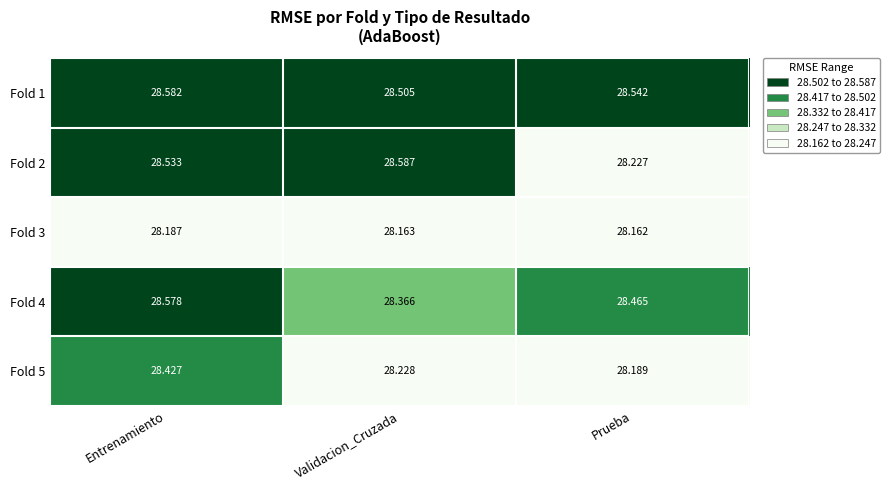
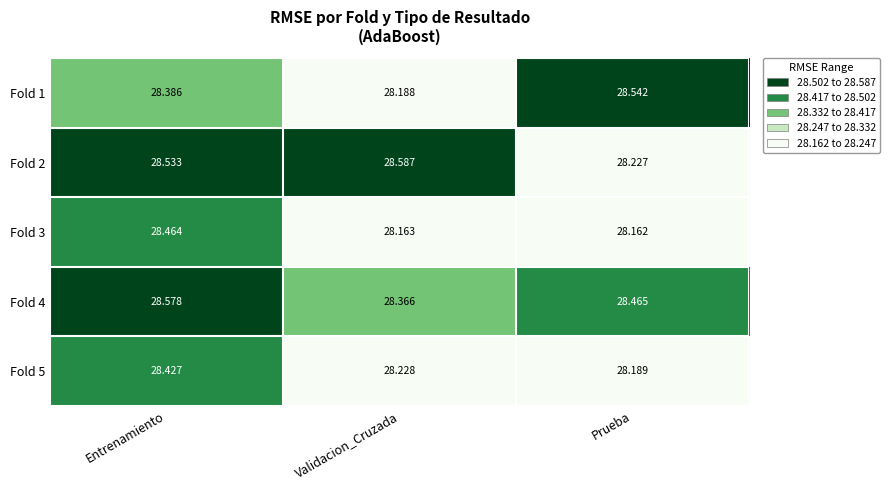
  {
    "Fold 1": {
-     "Entrenamiento": 28.582,
-     "Validacion_Cruzada": 28.505,
+     "Entrenamiento": 28.386,
+     "Validacion_Cruzada": 28.188,
      "Prueba": 28.542
    },
    "Fold 2": {
      "Entrenamiento": 28.533,
      "Validacion_Cruzada": 28.587,
      "Prueba": 28.227
    },
    "Fold 3": {
-     "Entrenamiento": 28.187,
+     "Entrenamiento": 28.464,
      "Validacion_Cruzada": 28.163,
      "Prueba": 28.162
    },
    "Fold 4": {
      "Entrenamiento": 28.578,
      "Validacion_Cruzada": 28.366,
      "Prueba": 28.465
    },
    "Fold 5": {
      "Entrenamiento": 28.427,
      "Validacion_Cruzada": 28.228,
      "Prueba": 28.189
    }
  }
